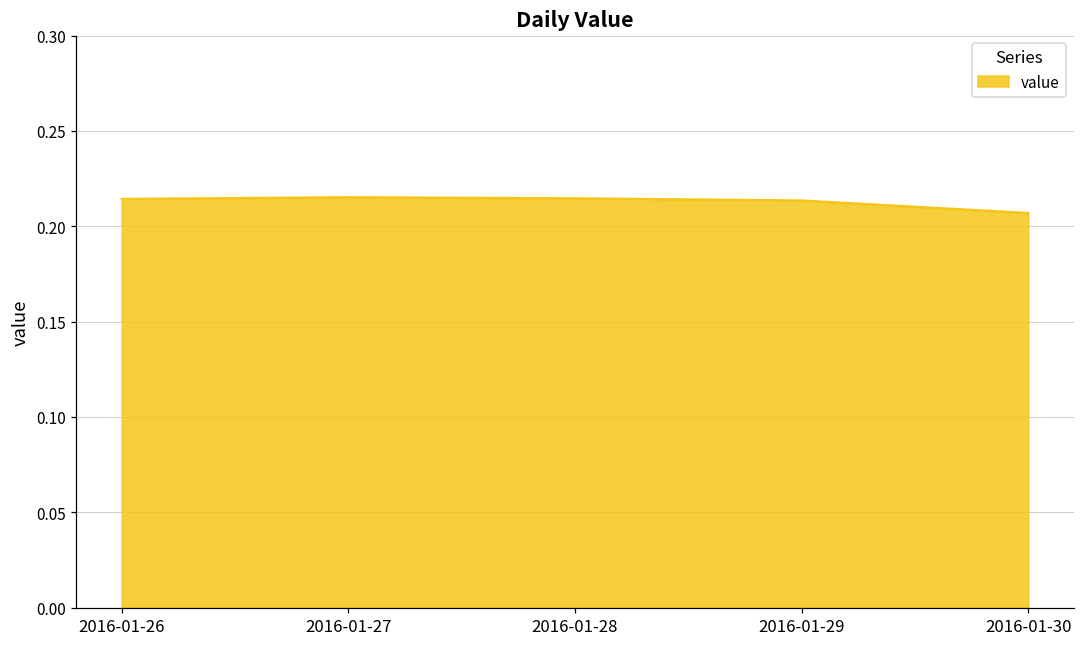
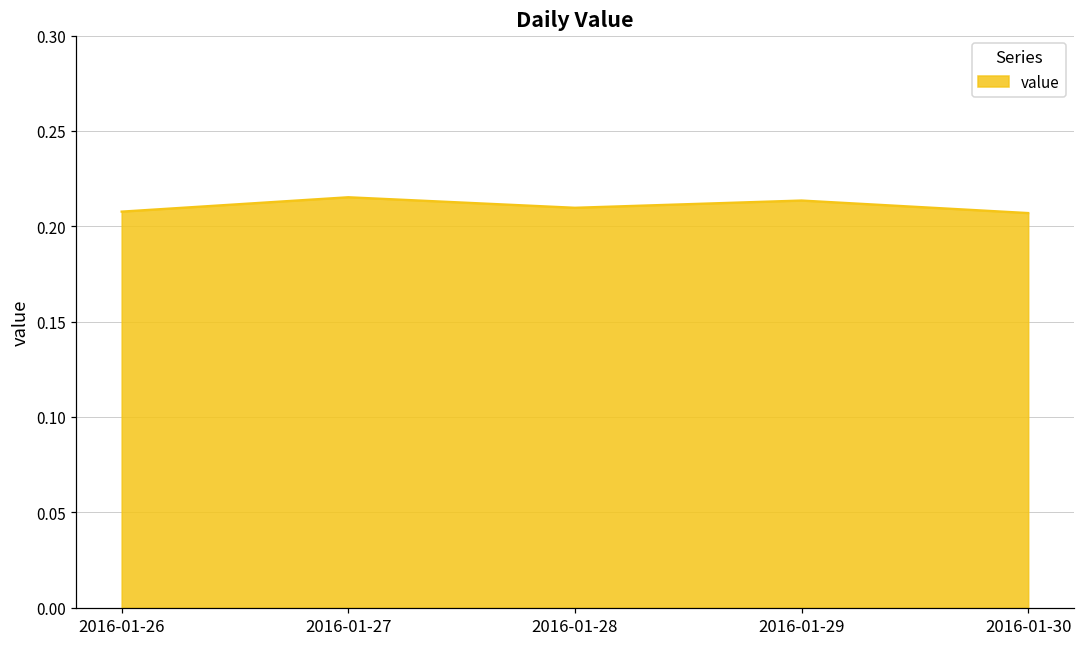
  {
-   "2016-01-26": 0.214,
+   "2016-01-26": 0.208,
    "2016-01-27": 0.215,
-   "2016-01-28": 0.215,
+   "2016-01-28": 0.210,
    "2016-01-29": 0.214,
    "2016-01-30": 0.207
  }
